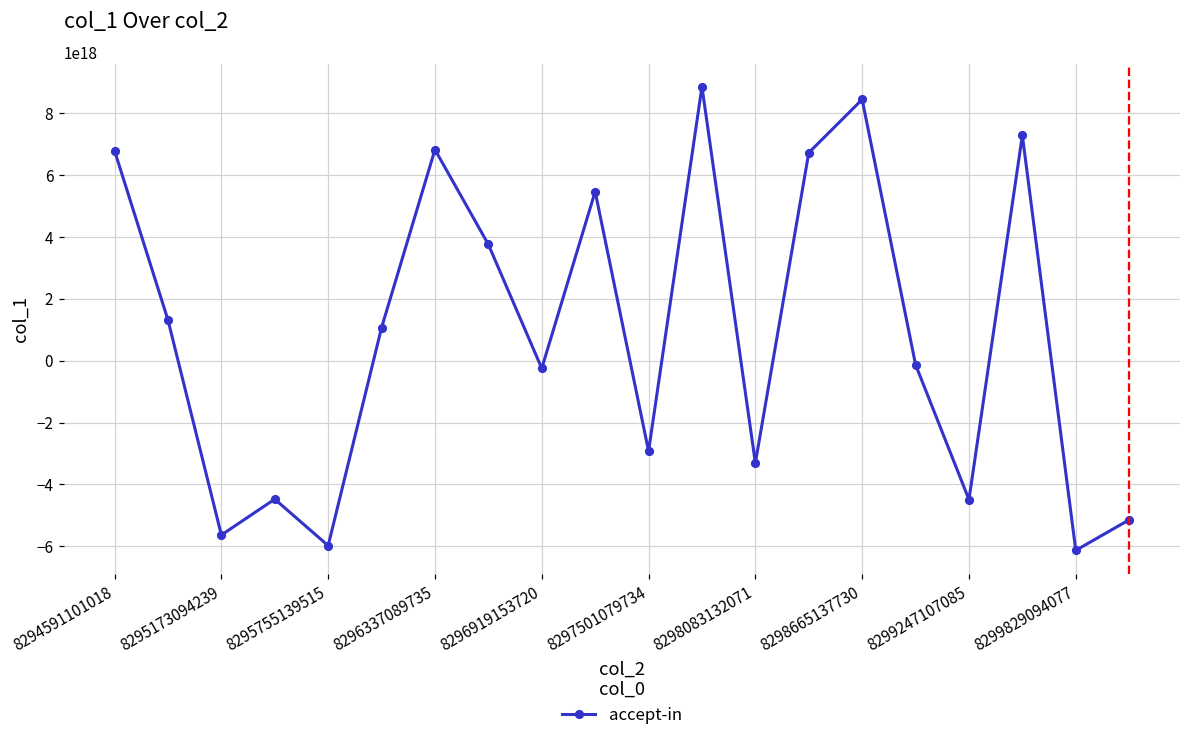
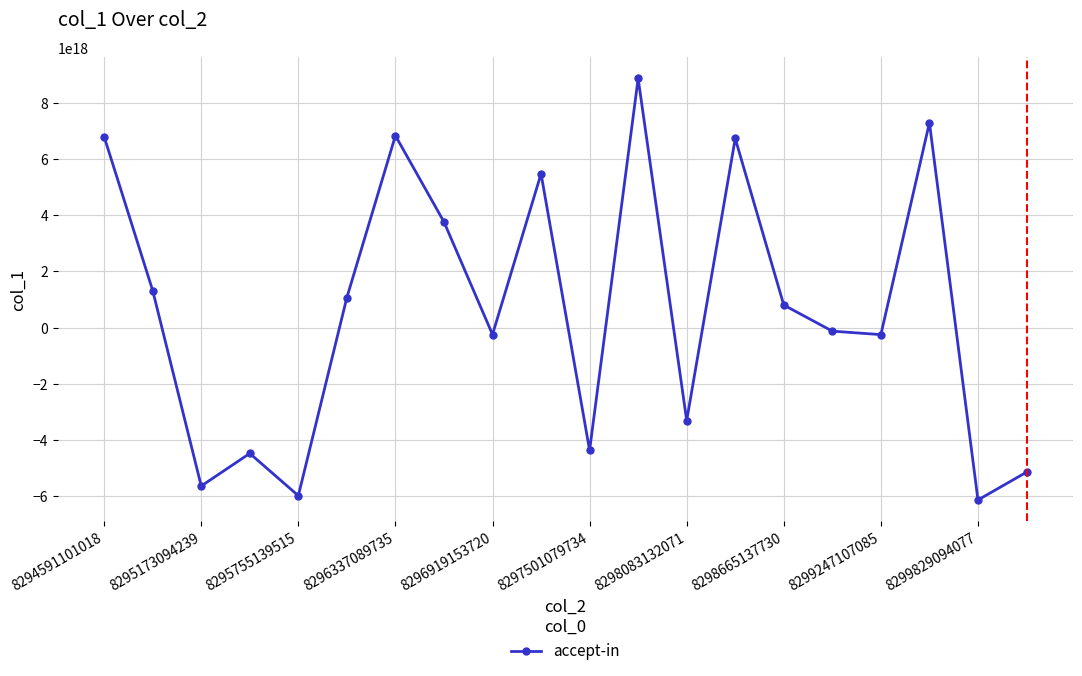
  {
    "8294591101018": 6800000000000000000,
    "8295173094239": -5600000000000000000,
    "8295755139515": -6000000000000000000,
    "8296337089735": 6800000000000000000,
    "8296919153720": -200000000000000000,
-   "8297501079734": -2900000000000000000,
+   "8297501079734": -4400000000000000000,
    "8298083132071": -3300000000000000000,
-   "8298665137730": 8400000000000000000,
-   "8299247107085": -4500000000000000000,
+   "8298665137730": 800000000000000000,
+   "8299247107085": -300000000000000000,
    "8299829094077": -6100000000000000000
  }
